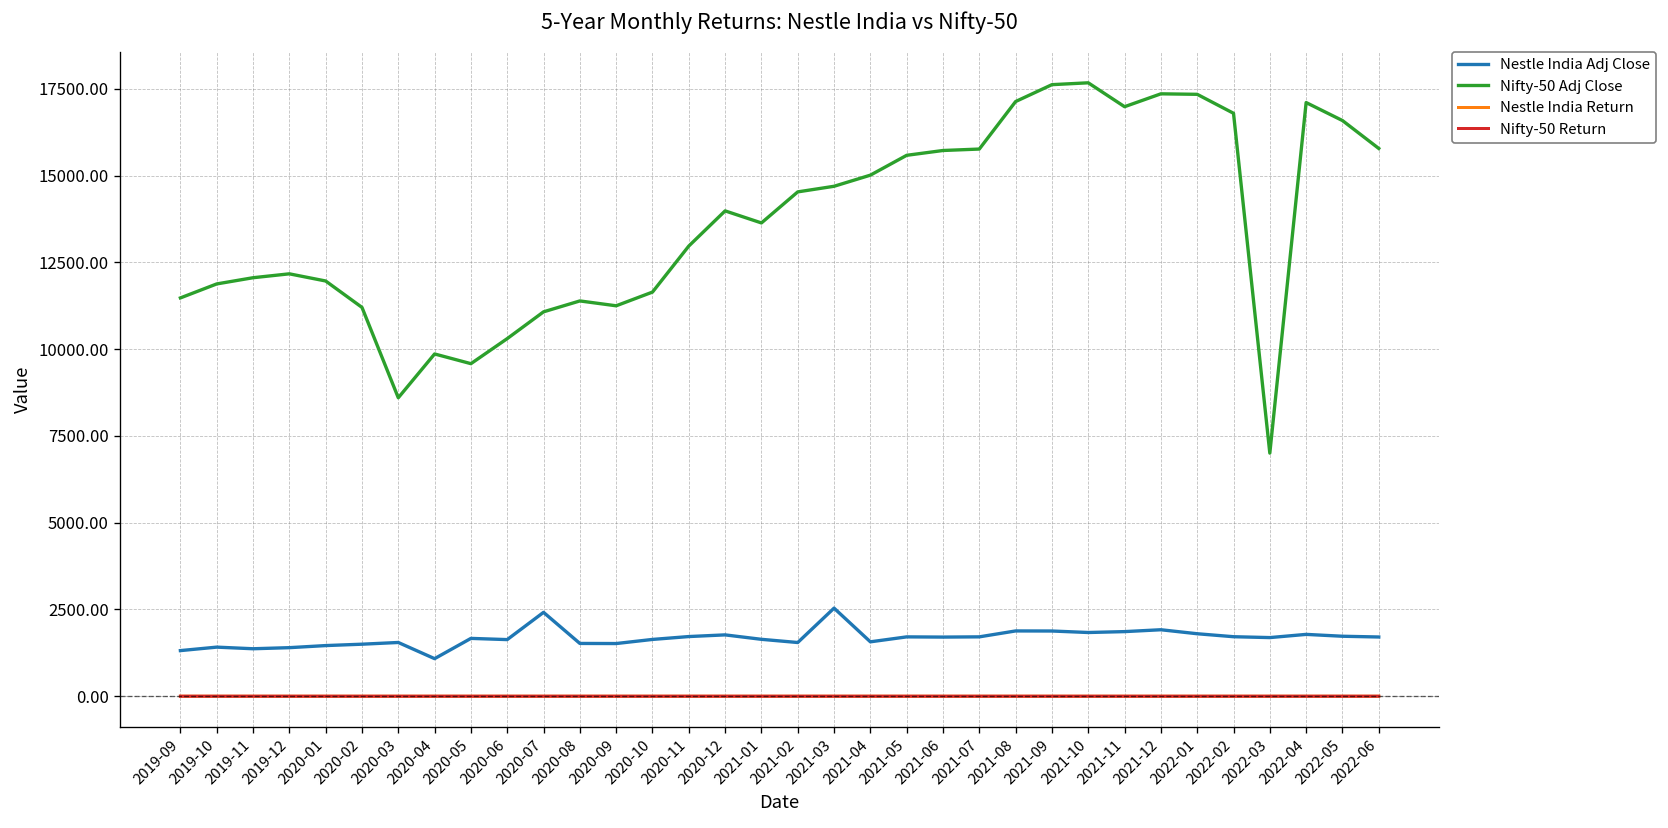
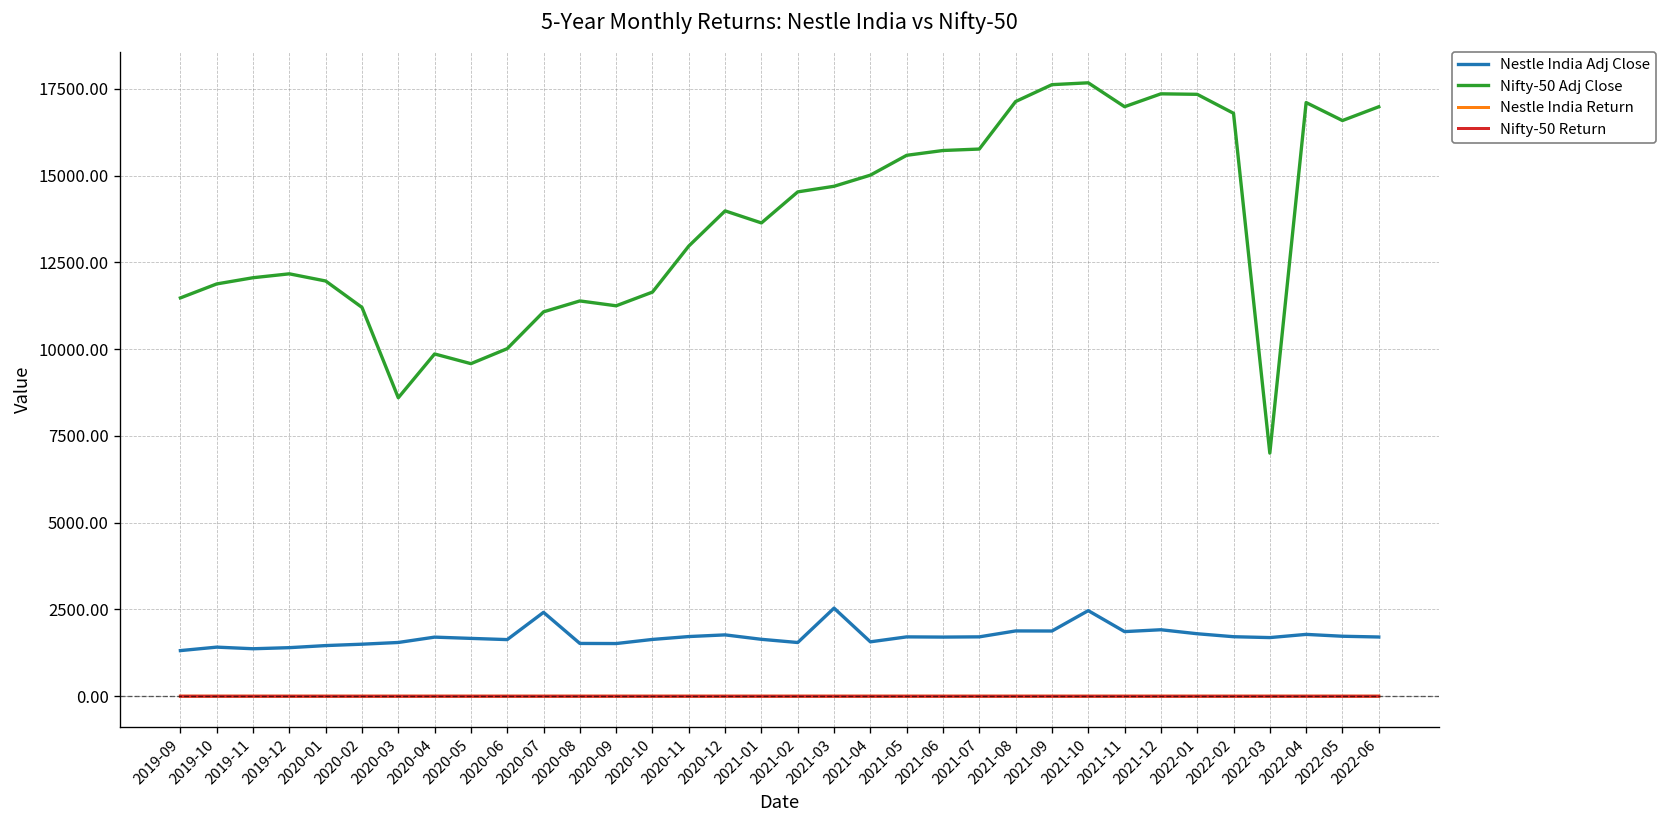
  {
    "Nestle India Adj Close": {
      "2019-09": 1300,
      "2019-10": 1400,
      "2019-11": 1400,
      "2019-12": 1400,
      "2020-01": 1500,
      "2020-02": 1500,
      "2020-03": 1500,
-     "2020-04": 1100,
+     "2020-04": 1700,
      "2020-05": 1700,
      "2020-06": 1600,
      "2020-07": 2400,
      "2020-08": 1500,
      "2020-09": 1500,
      "2020-10": 1600,
      "2020-11": 1700,
      "2020-12": 1800,
      "2021-01": 1600,
      "2021-02": 1500,
      "2021-03": 2500,
      "2021-04": 1600,
      "2021-05": 1700,
      "2021-06": 1700,
      "2021-07": 1700,
      "2021-08": 1900,
      "2021-09": 1900,
-     "2021-10": 1800,
+     "2021-10": 2500,
      "2021-11": 1900,
      "2021-12": 1900,
      "2022-01": 1800,
      "2022-02": 1700,
      "2022-03": 1700,
      "2022-04": 1800,
      "2022-05": 1700,
      "2022-06": 1700
    },
    "Nifty-50 Adj Close": {
      "2019-09": 11500,
      "2019-10": 11900,
      "2019-11": 12100,
      "2019-12": 12200,
      "2020-01": 12000,
      "2020-02": 11200,
      "2020-03": 8600,
      "2020-04": 9900,
      "2020-05": 9600,
-     "2020-06": 10300,
+     "2020-06": 10000,
      "2020-07": 11100,
      "2020-08": 11400,
      "2020-09": 11200,
      "2020-10": 11600,
      "2020-11": 13000,
      "2020-12": 14000,
      "2021-01": 13600,
      "2021-02": 14500,
      "2021-03": 14700,
      "2021-04": 15000,
      "2021-05": 15600,
      "2021-06": 15700,
      "2021-07": 15800,
      "2021-08": 17100,
      "2021-09": 17600,
      "2021-10": 17700,
      "2021-11": 17000,
      "2021-12": 17400,
      "2022-01": 17300,
      "2022-02": 16800,
      "2022-03": 7000,
      "2022-04": 17100,
      "2022-05": 16600,
-     "2022-06": 15800
+     "2022-06": 17000
    },
    "Nifty-50 Return": {
      "2019-09": 0,
      "2019-10": 0,
      "2019-11": 0,
      "2019-12": 0,
      "2020-01": 0,
      "2020-02": 0,
      "2020-03": 0,
      "2020-04": 0,
      "2020-05": 0,
      "2020-06": 0,
      "2020-07": 0,
      "2020-08": 0,
      "2020-09": 0,
      "2020-10": 0,
      "2020-11": 0,
      "2020-12": 0,
      "2021-01": 0,
      "2021-02": 0,
      "2021-03": 0,
      "2021-04": 0,
      "2021-05": 0,
      "2021-06": 0,
      "2021-07": 0,
      "2021-08": 0,
      "2021-09": 0,
      "2021-10": 0,
      "2021-11": 0,
      "2021-12": 0,
      "2022-01": 0,
      "2022-02": 0,
      "2022-03": 0,
      "2022-04": 0,
      "2022-05": 0,
      "2022-06": 0
    }
  }
